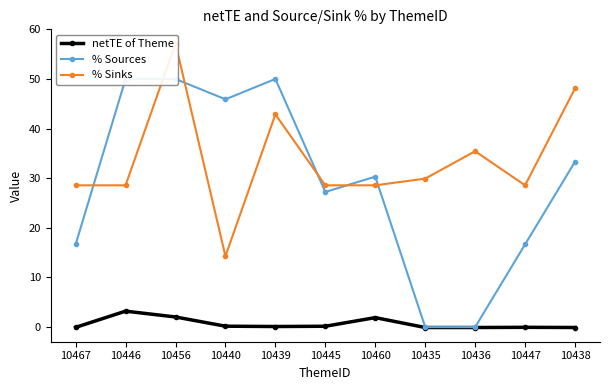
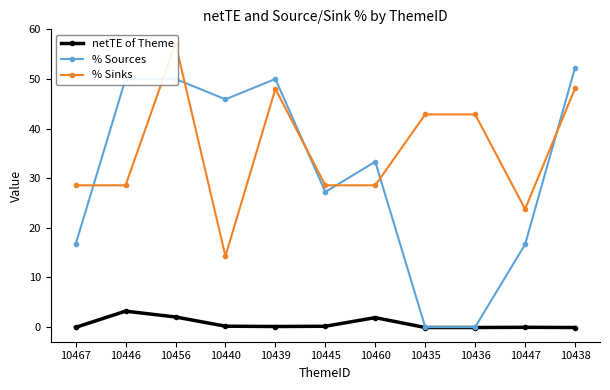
  {
    "netTE of Theme": {
      "10467": 0,
      "10446": 3,
      "10456": 2,
      "10440": 0,
      "10439": 0,
      "10445": 0,
      "10460": 2,
      "10447": 0,
      "10438": 0
    },
    "% Sources": {
      "10467": 17,
      "10440": 46,
      "10439": 50,
      "10445": 27,
-     "10460": 30,
+     "10460": 33,
      "10447": 17,
-     "10438": 33
+     "10438": 52
    },
    "% Sinks": {
      "10467": 29,
      "10446": 29,
      "10440": 14,
-     "10439": 43,
+     "10439": 48,
      "10445": 29,
      "10460": 29,
-     "10435": 30,
-     "10436": 35,
-     "10447": 29,
+     "10435": 43,
+     "10436": 43,
+     "10447": 24,
      "10438": 48
    }
  }
